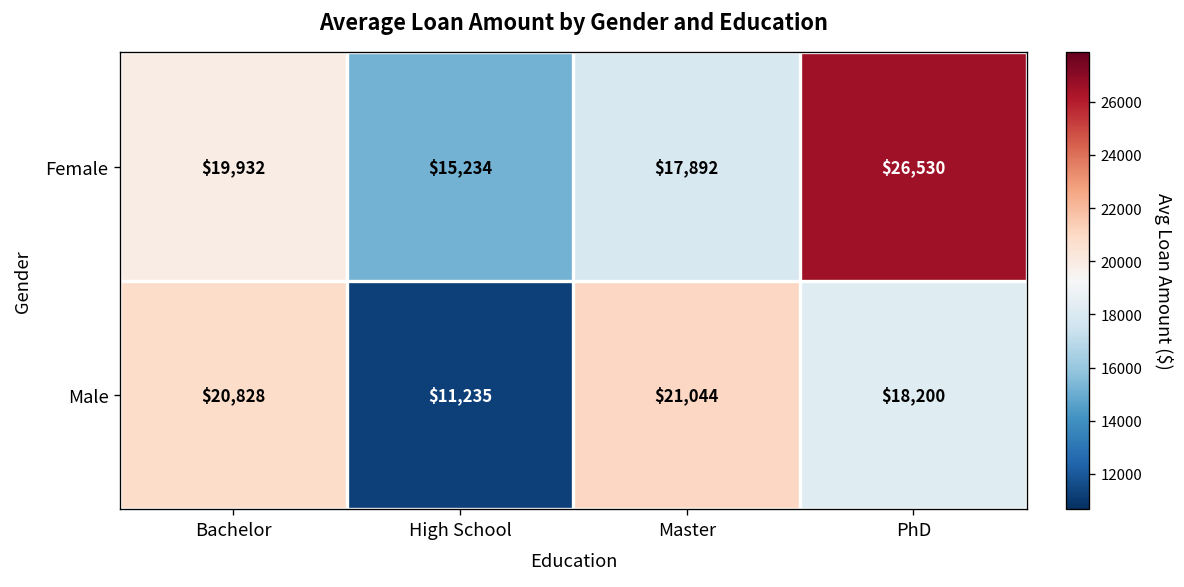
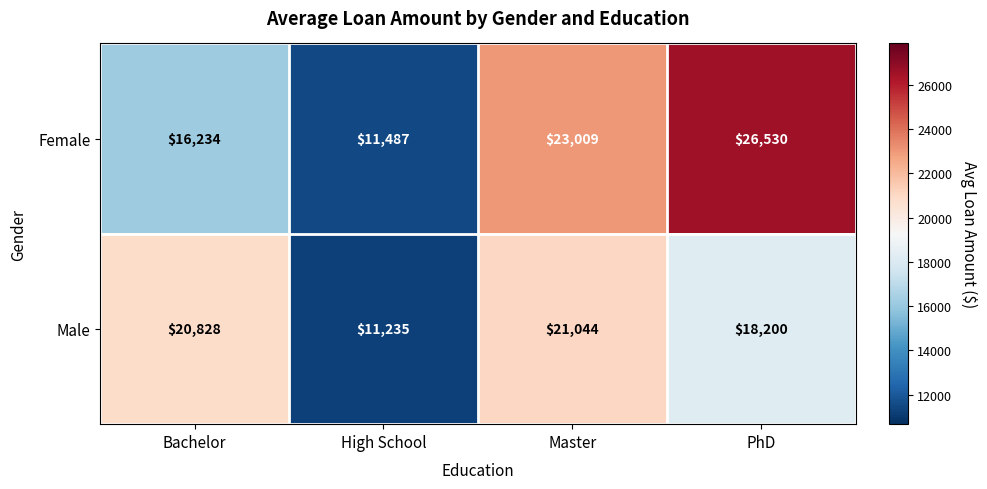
  {
    "Female": {
-     "Bachelor": "$19,932",
-     "High School": "$15,234",
-     "Master": "$17,892",
+     "Bachelor": "$16,234",
+     "High School": "$11,487",
+     "Master": "$23,009",
      "PhD": "$26,530"
    },
    "Male": {
      "Bachelor": "$20,828",
      "High School": "$11,235",
      "Master": "$21,044",
      "PhD": "$18,200"
    }
  }
